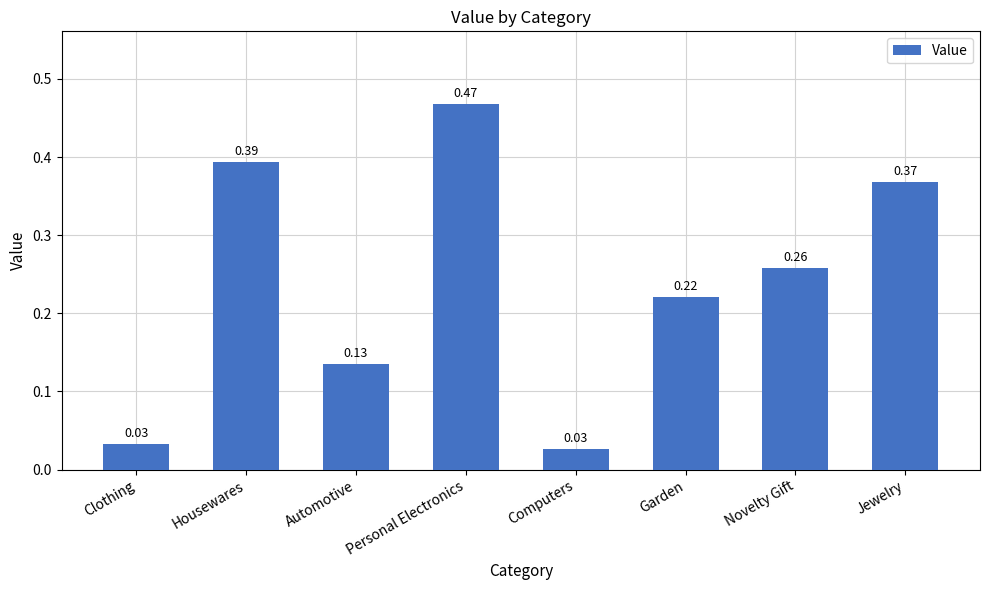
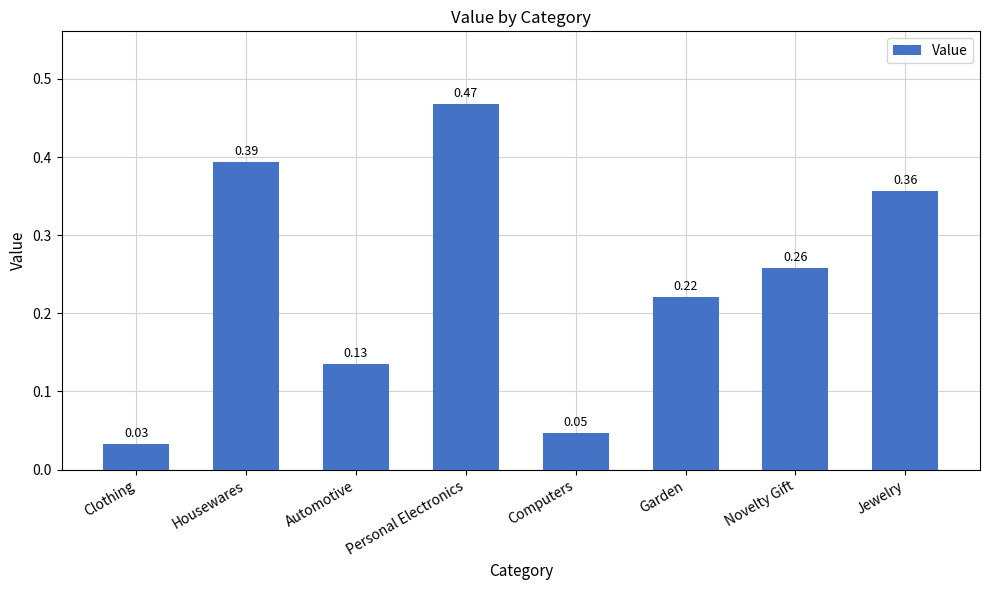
  {
    "Clothing": 0.03,
    "Housewares": 0.39,
    "Automotive": 0.13,
    "Personal Electronics": 0.47,
-   "Computers": 0.03,
+   "Computers": 0.05,
    "Garden": 0.22,
    "Novelty Gift": 0.26,
-   "Jewelry": 0.37
+   "Jewelry": 0.36
  }
